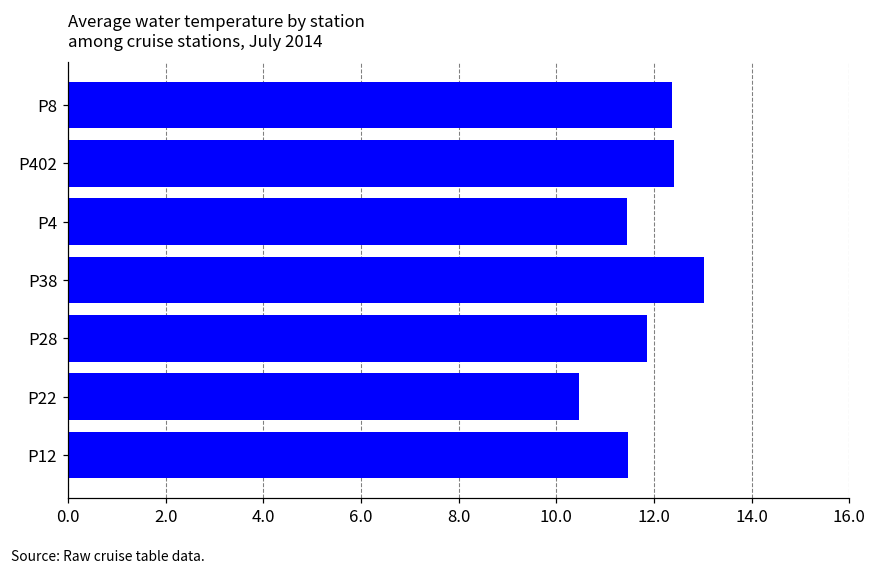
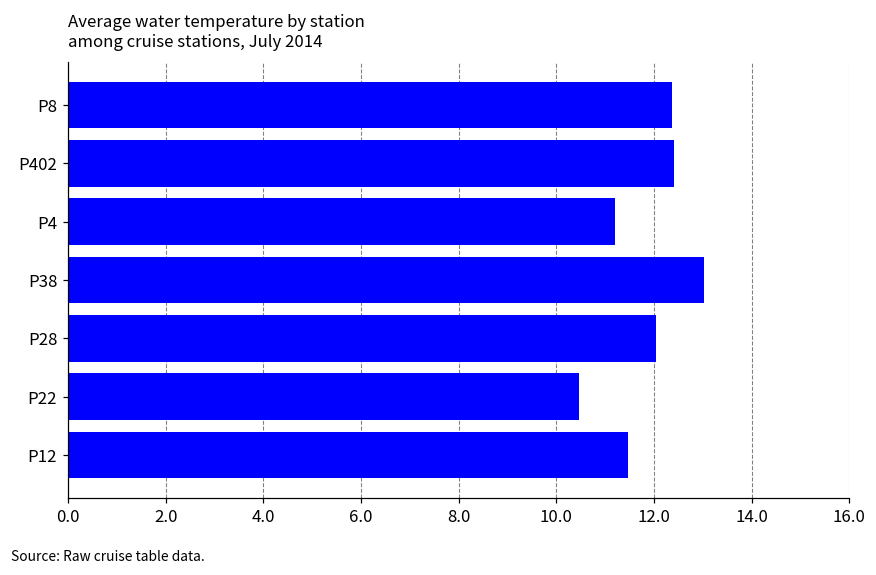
  {
    "P8": 12.4,
    "P402": 12.4,
-   "P4": 11.4,
+   "P4": 11.2,
    "P38": 13.0,
-   "P28": 11.9,
+   "P28": 12.0,
    "P22": 10.5,
    "P12": 11.5
  }
